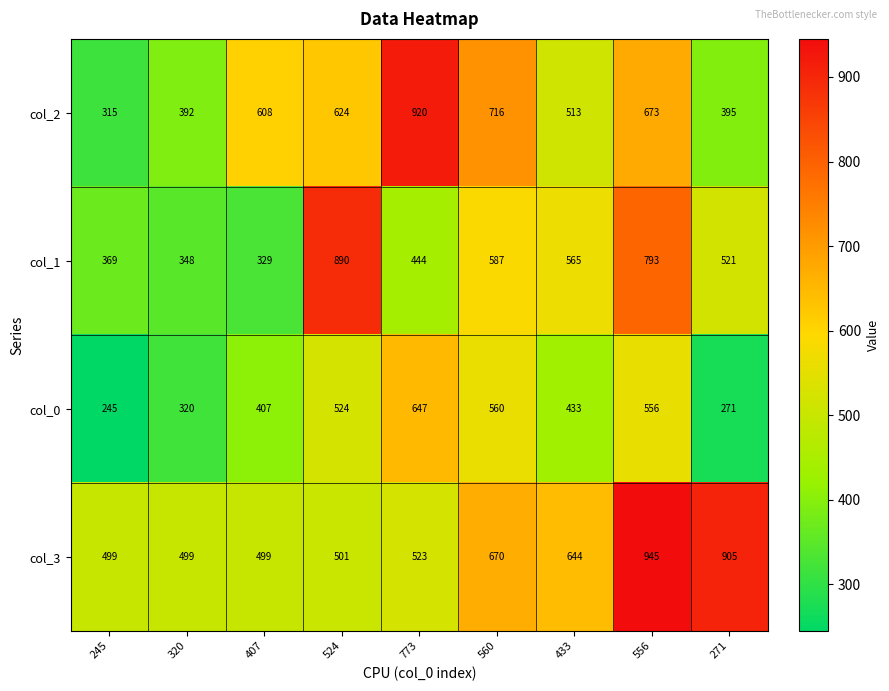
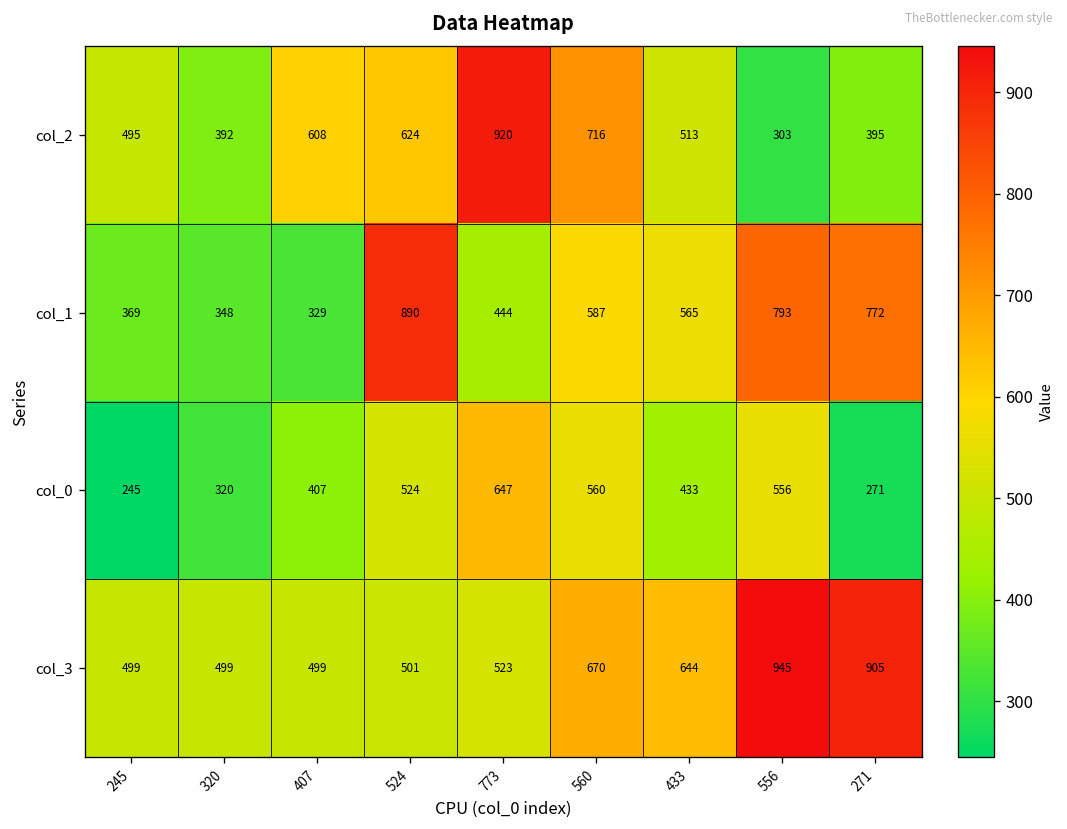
  {
    "col_2": {
-     "245": 315,
+     "245": 495,
      "320": 392,
      "407": 608,
      "524": 624,
      "773": 920,
      "560": 716,
      "433": 513,
-     "556": 673,
+     "556": 303,
      "271": 395
    },
    "col_1": {
      "245": 369,
      "320": 348,
      "407": 329,
      "524": 890,
      "773": 444,
      "560": 587,
      "433": 565,
      "556": 793,
-     "271": 521
+     "271": 772
    },
    "col_0": {
      "245": 245,
      "320": 320,
      "407": 407,
      "524": 524,
      "773": 647,
      "560": 560,
      "433": 433,
      "556": 556,
      "271": 271
    },
    "col_3": {
      "245": 499,
      "320": 499,
      "407": 499,
      "524": 501,
      "773": 523,
      "560": 670,
      "433": 644,
      "556": 945,
      "271": 905
    }
  }
